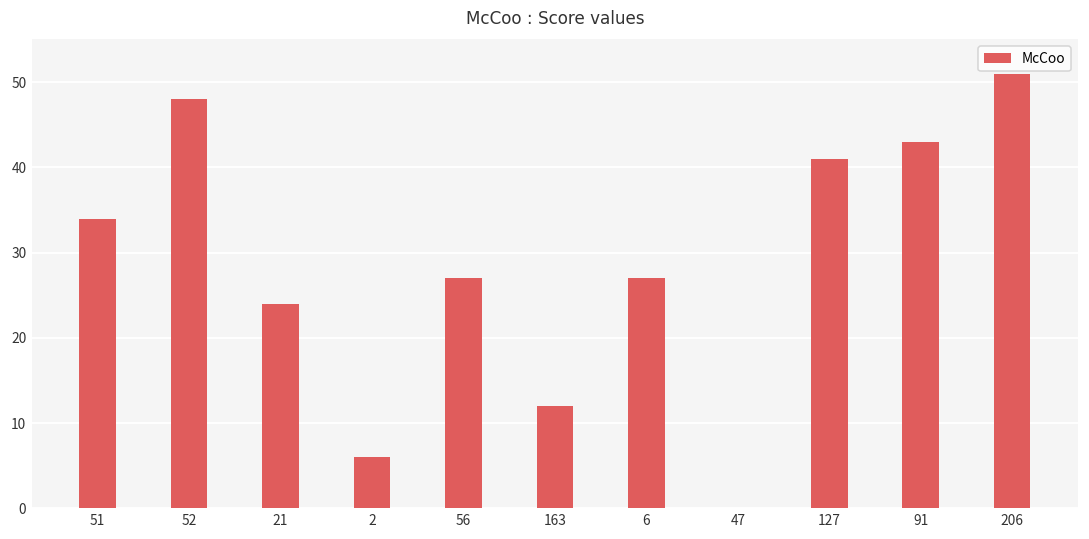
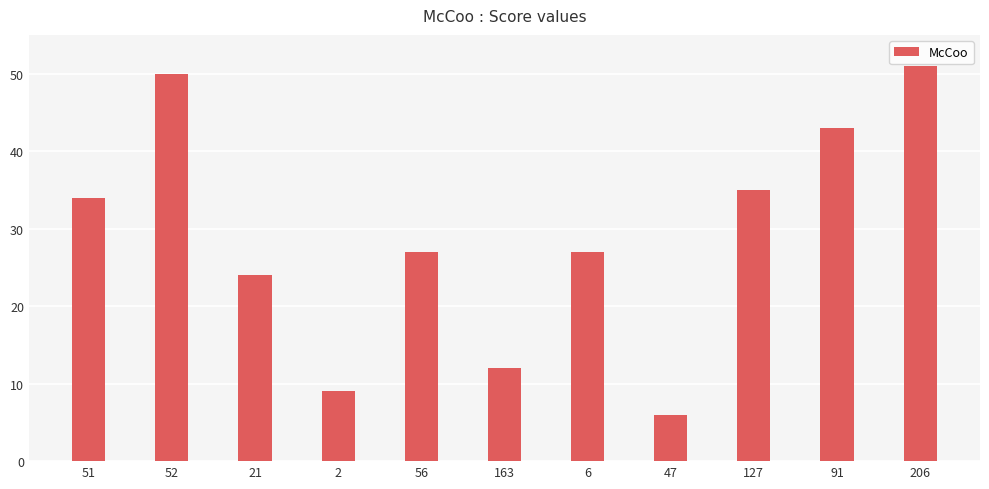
  {
    "51": 34,
-   "52": 48,
+   "52": 50,
    "21": 24,
-   "2": 6,
+   "2": 9,
    "56": 27,
    "163": 12,
    "6": 27,
-   "47": 0,
-   "127": 41,
+   "47": 6,
+   "127": 35,
    "91": 43,
    "206": 51
  }
